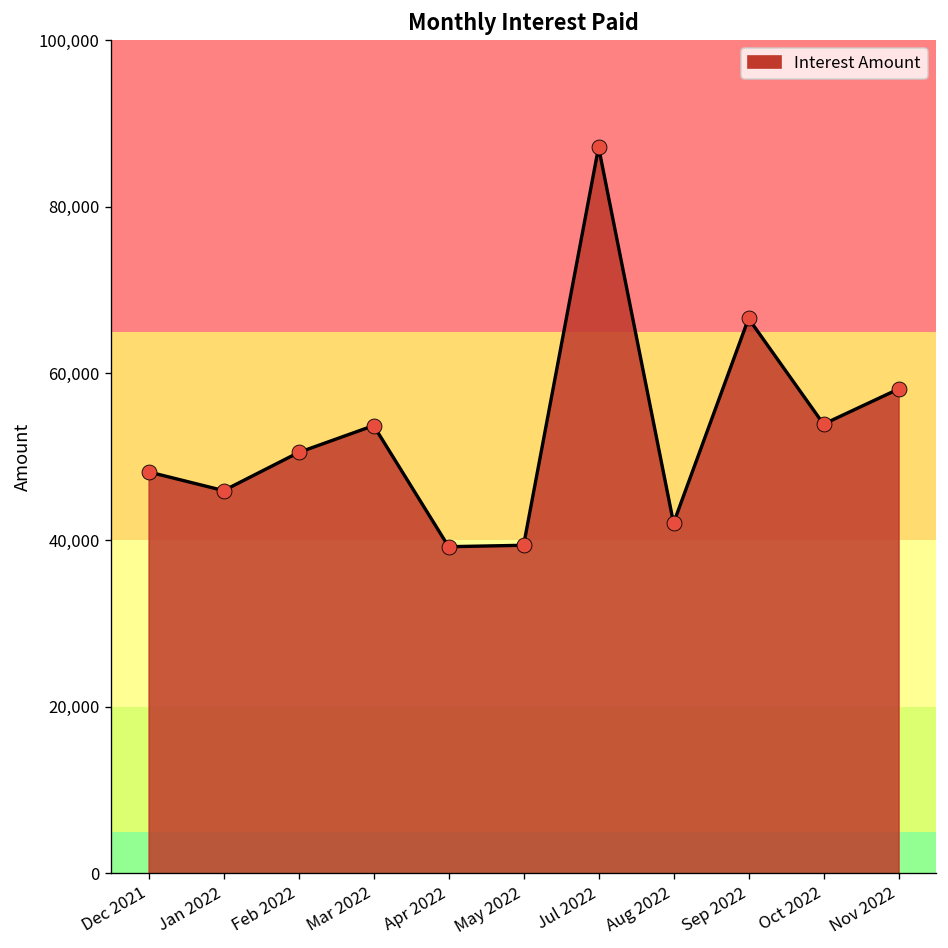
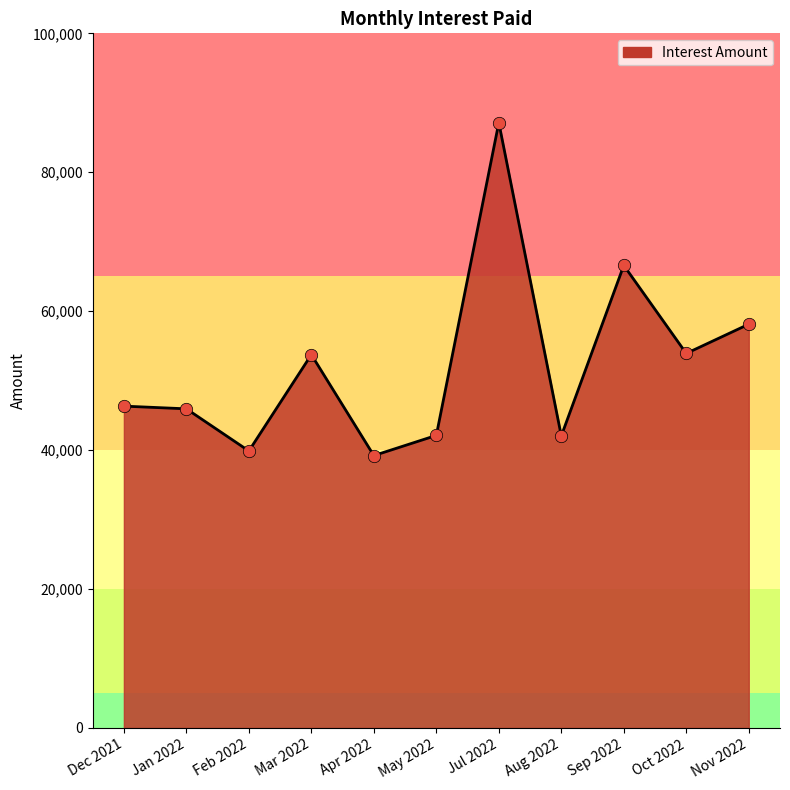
  {
-   "Dec 2021": "48,000",
+   "Dec 2021": "46,000",
    "Jan 2022": "46,000",
-   "Feb 2022": "51,000",
+   "Feb 2022": "40,000",
    "Mar 2022": "54,000",
    "Apr 2022": "39,000",
-   "May 2022": "39,000",
+   "May 2022": "42,000",
    "Jul 2022": "87,000",
    "Aug 2022": "42,000",
    "Sep 2022": "67,000",
    "Oct 2022": "54,000",
    "Nov 2022": "58,000"
  }
